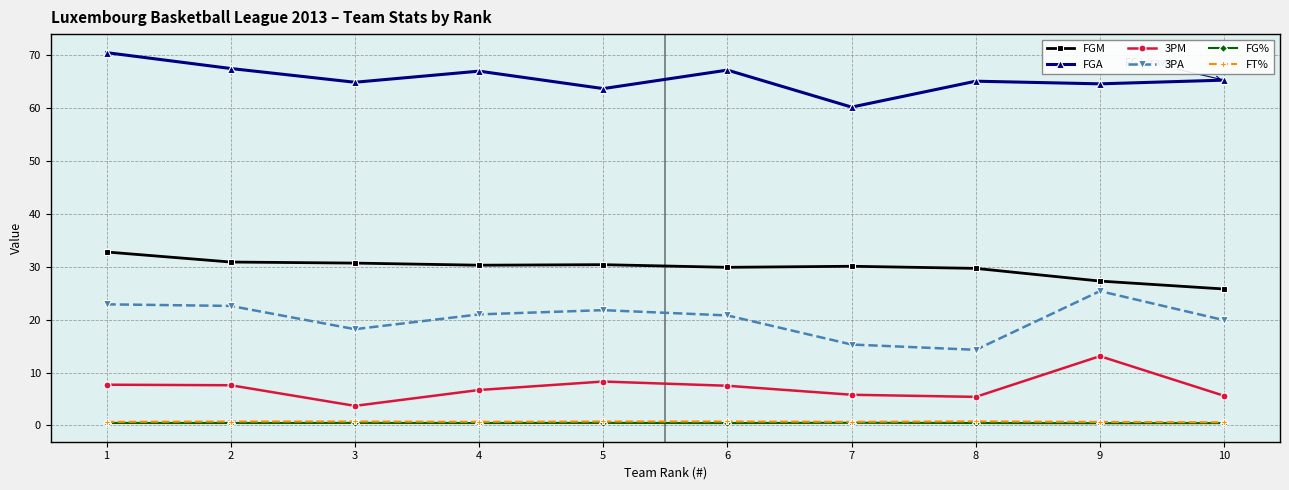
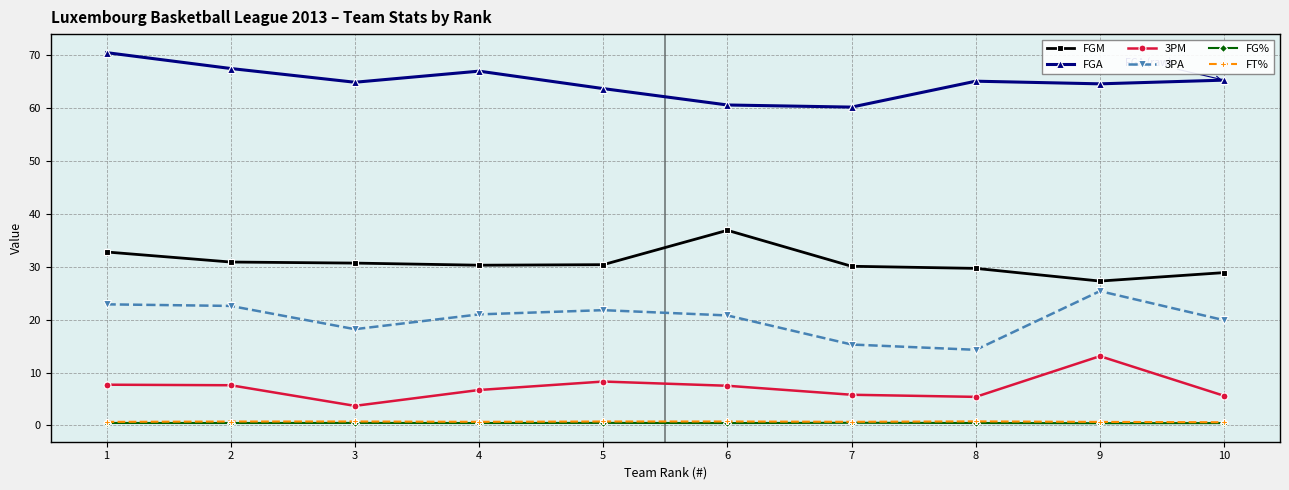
  {
    "FGM": {
      "1": 33,
      "2": 31,
      "3": 31,
      "4": 30,
      "5": 30,
-     "6": 30,
+     "6": 37,
      "7": 30,
      "8": 30,
      "9": 27,
-     "10": 26
+     "10": 29
    },
    "FGA": {
      "1": 71,
      "2": 68,
      "3": 65,
      "4": 67,
      "5": 64,
-     "6": 67,
+     "6": 61,
      "7": 60,
      "8": 65,
      "9": 65,
      "10": 65
    },
    "3PM": {
      "1": 8,
      "2": 8,
      "3": 4,
      "4": 7,
      "5": 8,
      "6": 8,
      "7": 6,
      "8": 5,
      "9": 13,
      "10": 6
    },
    "3PA": {
      "1": 23,
      "2": 23,
      "3": 18,
      "4": 21,
      "5": 22,
      "6": 21,
      "7": 15,
      "8": 14,
      "9": 25,
      "10": 20
    }
  }
